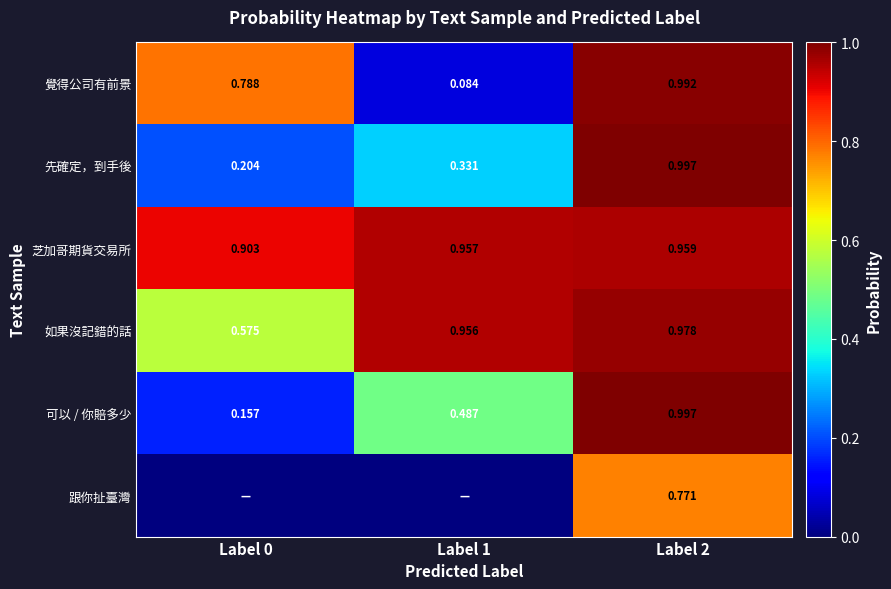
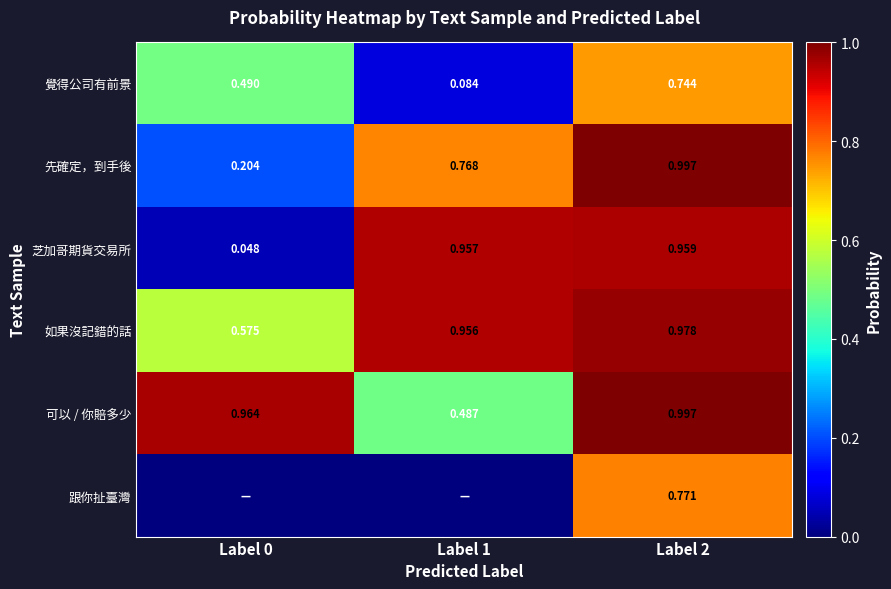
  {
    "覺得公司有前景": {
-     "Label 0": 0.788,
+     "Label 0": 0.490,
      "Label 1": 0.084,
-     "Label 2": 0.992
+     "Label 2": 0.744
    },
    "先確定，到手後": {
      "Label 0": 0.204,
-     "Label 1": 0.331,
+     "Label 1": 0.768,
      "Label 2": 0.997
    },
    "芝加哥期貨交易所": {
-     "Label 0": 0.903,
+     "Label 0": 0.048,
      "Label 1": 0.957,
      "Label 2": 0.959
    },
    "如果沒記錯的話": {
      "Label 0": 0.575,
      "Label 1": 0.956,
      "Label 2": 0.978
    },
    "可以 / 你賠多少": {
-     "Label 0": 0.157,
+     "Label 0": 0.964,
      "Label 1": 0.487,
      "Label 2": 0.997
    },
    "跟你扯臺灣": {
      "Label 2": 0.771
    }
  }
